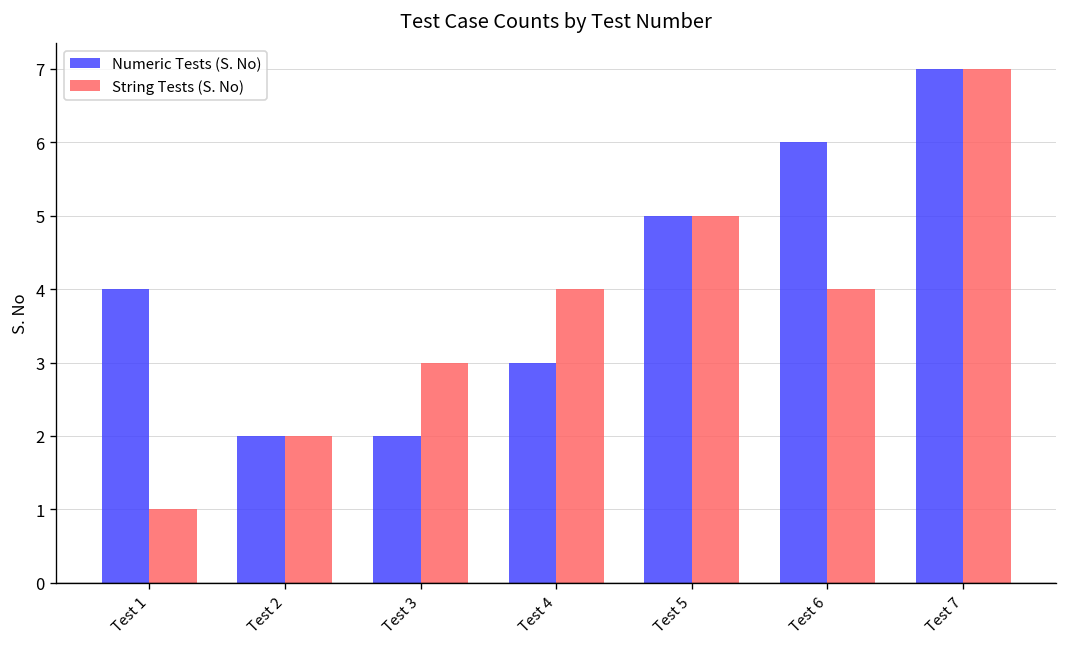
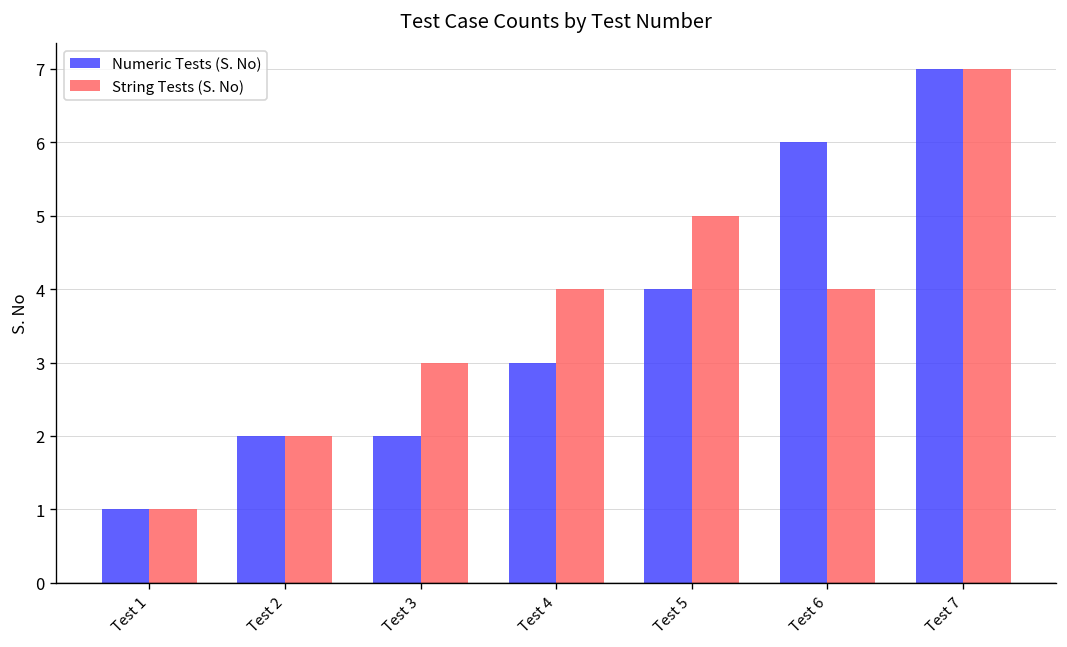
  {
    "Numeric Tests (S. No)": {
-     "Test 1": 4,
+     "Test 1": 1,
      "Test 2": 2,
      "Test 3": 2,
      "Test 4": 3,
-     "Test 5": 5,
+     "Test 5": 4,
      "Test 6": 6,
      "Test 7": 7
    },
    "String Tests (S. No)": {
      "Test 1": 1,
      "Test 2": 2,
      "Test 3": 3,
      "Test 4": 4,
      "Test 5": 5,
      "Test 6": 4,
      "Test 7": 7
    }
  }
